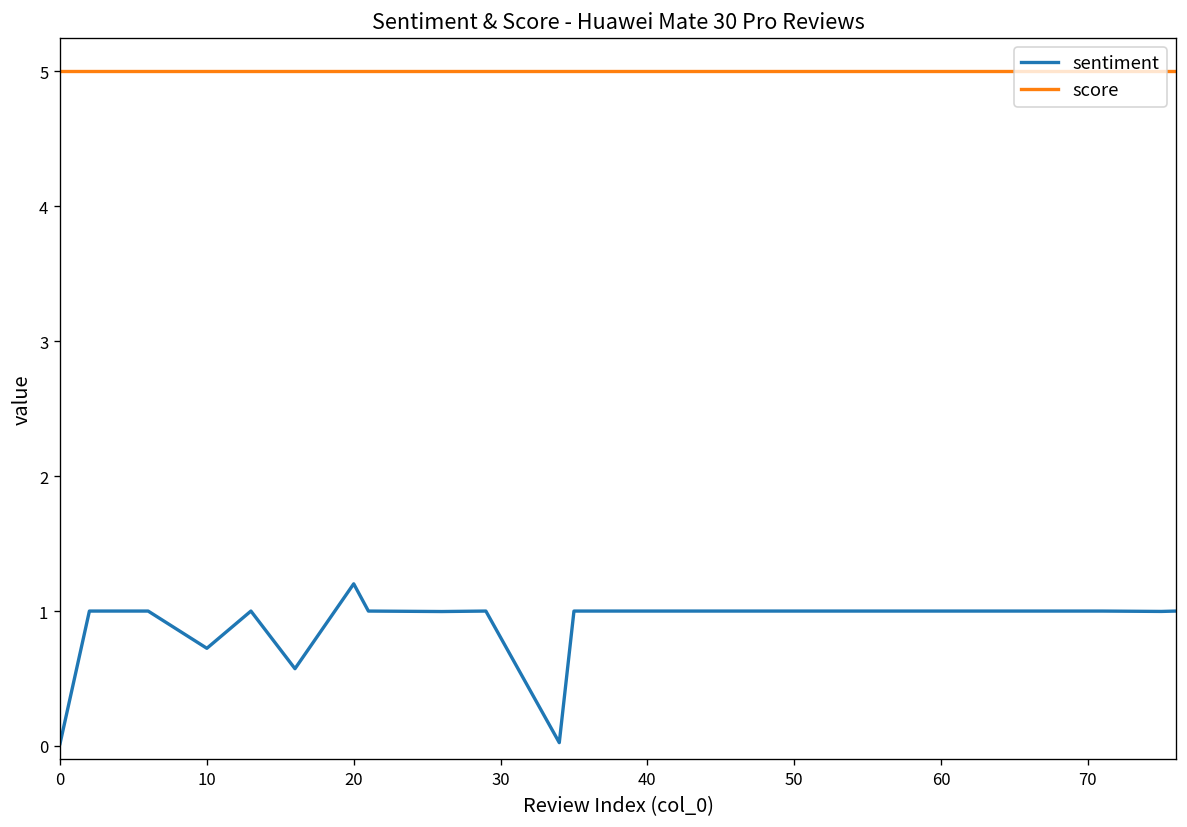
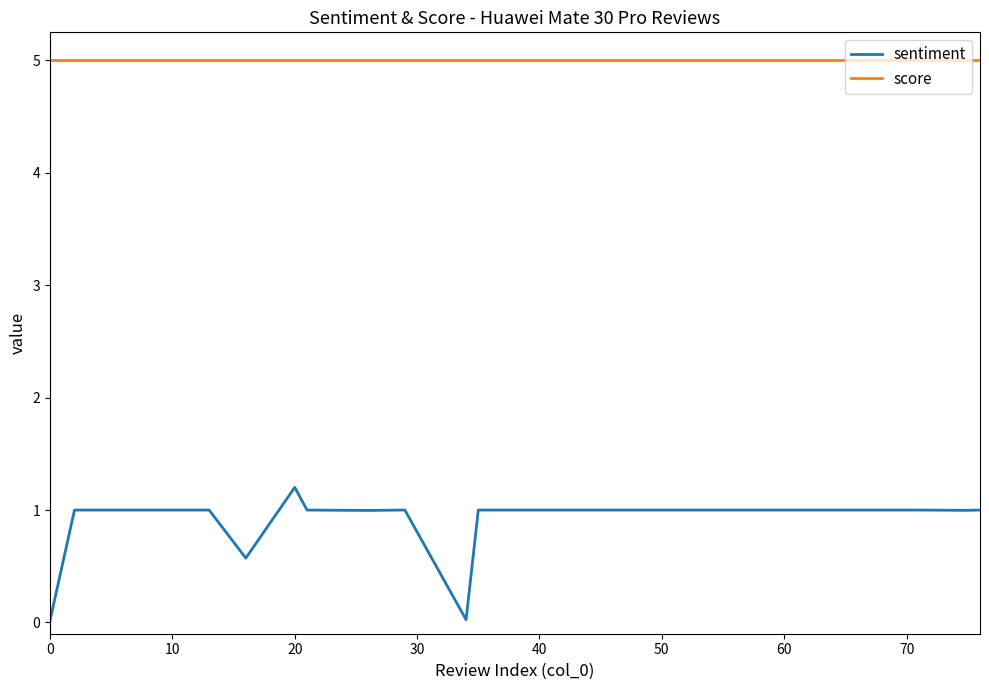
  {
    "sentiment": {
      "0": 0.02,
-     "10": 0.72,
+     "10": 1.00,
      "20": 1.20
    },
    "score": {
      "0": 5.00,
      "10": 5.00,
      "20": 5.00
    }
  }
